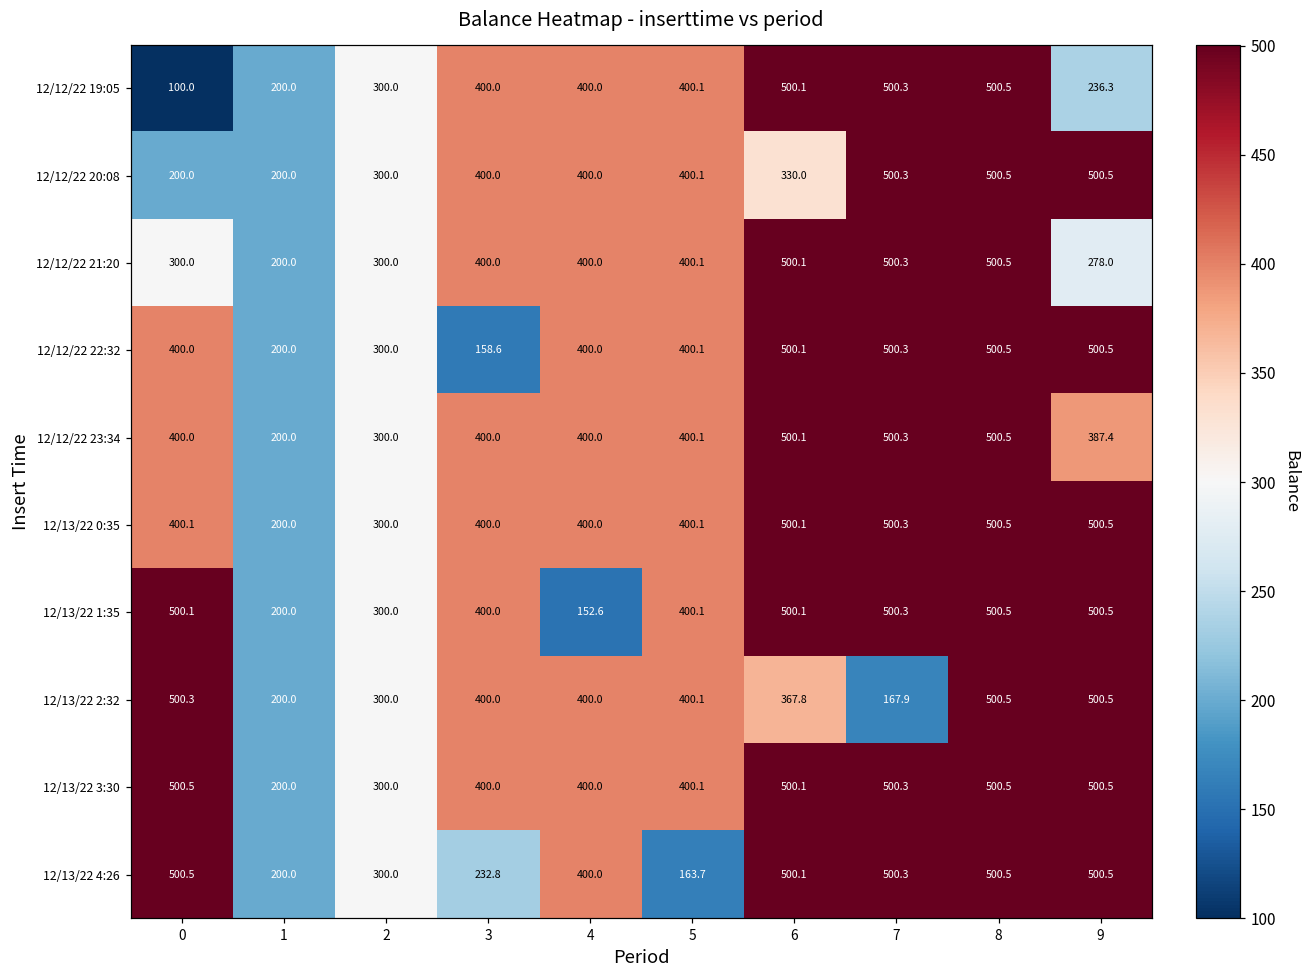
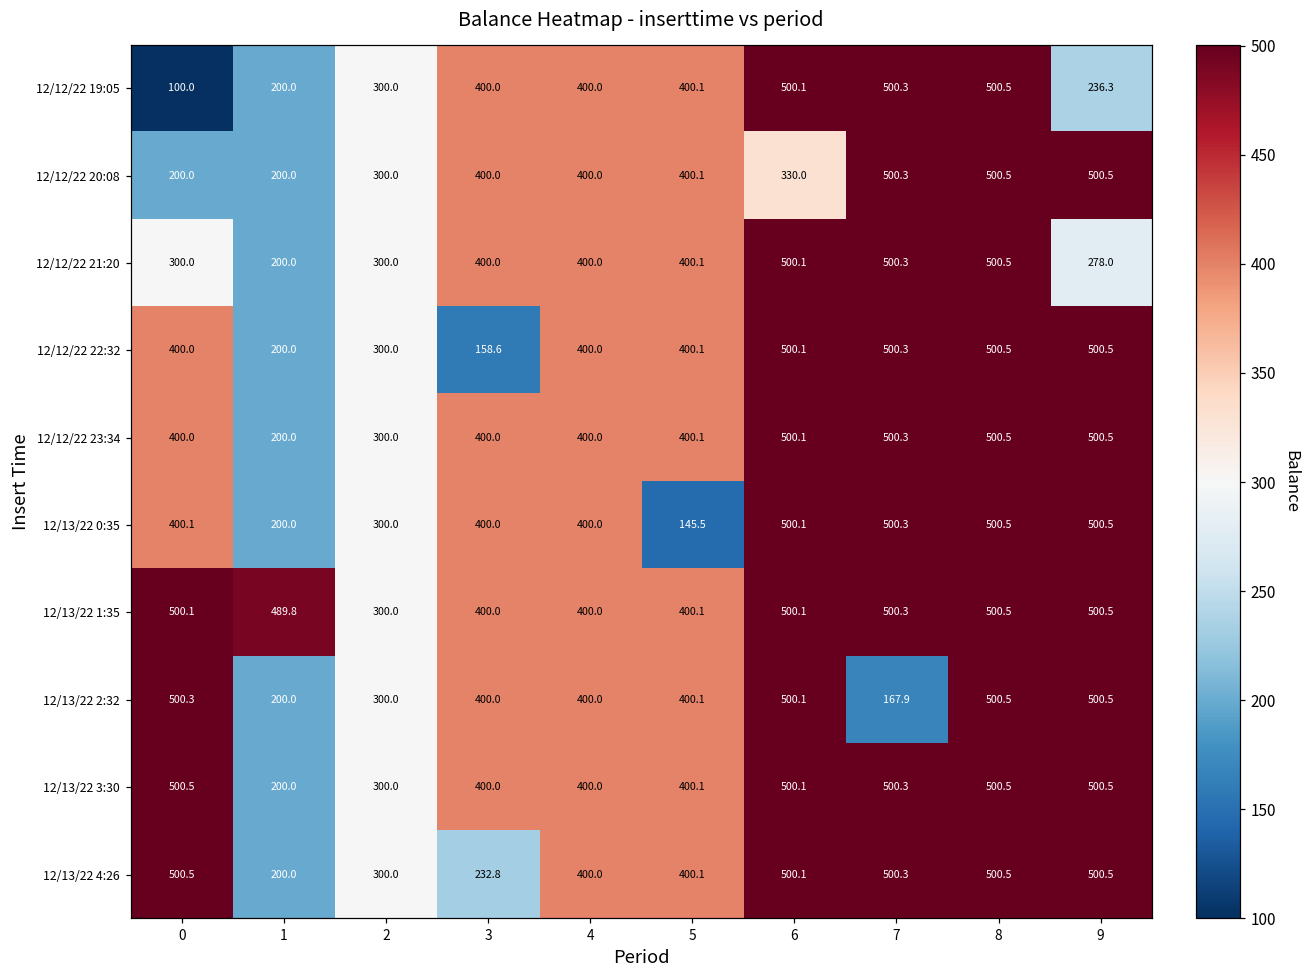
  {
    "12/12/22 19:05": {
      "0": 100.0,
      "1": 200.0,
      "2": 300.0,
      "3": 400.0,
      "4": 400.0,
      "5": 400.1,
      "6": 500.1,
      "7": 500.3,
      "8": 500.5,
      "9": 236.3
    },
    "12/12/22 20:08": {
      "0": 200.0,
      "1": 200.0,
      "2": 300.0,
      "3": 400.0,
      "4": 400.0,
      "5": 400.1,
      "6": 330.0,
      "7": 500.3,
      "8": 500.5,
      "9": 500.5
    },
    "12/12/22 21:20": {
      "0": 300.0,
      "1": 200.0,
      "2": 300.0,
      "3": 400.0,
      "4": 400.0,
      "5": 400.1,
      "6": 500.1,
      "7": 500.3,
      "8": 500.5,
      "9": 278.0
    },
    "12/12/22 22:32": {
      "0": 400.0,
      "1": 200.0,
      "2": 300.0,
      "3": 158.6,
      "4": 400.0,
      "5": 400.1,
      "6": 500.1,
      "7": 500.3,
      "8": 500.5,
      "9": 500.5
    },
    "12/12/22 23:34": {
      "0": 400.0,
      "1": 200.0,
      "2": 300.0,
      "3": 400.0,
      "4": 400.0,
      "5": 400.1,
      "6": 500.1,
      "7": 500.3,
      "8": 500.5,
-     "9": 387.4
+     "9": 500.5
    },
    "12/13/22 0:35": {
      "0": 400.1,
      "1": 200.0,
      "2": 300.0,
      "3": 400.0,
      "4": 400.0,
-     "5": 400.1,
+     "5": 145.5,
      "6": 500.1,
      "7": 500.3,
      "8": 500.5,
      "9": 500.5
    },
    "12/13/22 1:35": {
      "0": 500.1,
-     "1": 200.0,
+     "1": 489.8,
      "2": 300.0,
      "3": 400.0,
-     "4": 152.6,
+     "4": 400.0,
      "5": 400.1,
      "6": 500.1,
      "7": 500.3,
      "8": 500.5,
      "9": 500.5
    },
    "12/13/22 2:32": {
      "0": 500.3,
      "1": 200.0,
      "2": 300.0,
      "3": 400.0,
      "4": 400.0,
      "5": 400.1,
-     "6": 367.8,
+     "6": 500.1,
      "7": 167.9,
      "8": 500.5,
      "9": 500.5
    },
    "12/13/22 3:30": {
      "0": 500.5,
      "1": 200.0,
      "2": 300.0,
      "3": 400.0,
      "4": 400.0,
      "5": 400.1,
      "6": 500.1,
      "7": 500.3,
      "8": 500.5,
      "9": 500.5
    },
    "12/13/22 4:26": {
      "0": 500.5,
      "1": 200.0,
      "2": 300.0,
      "3": 232.8,
      "4": 400.0,
-     "5": 163.7,
+     "5": 400.1,
      "6": 500.1,
      "7": 500.3,
      "8": 500.5,
      "9": 500.5
    }
  }
